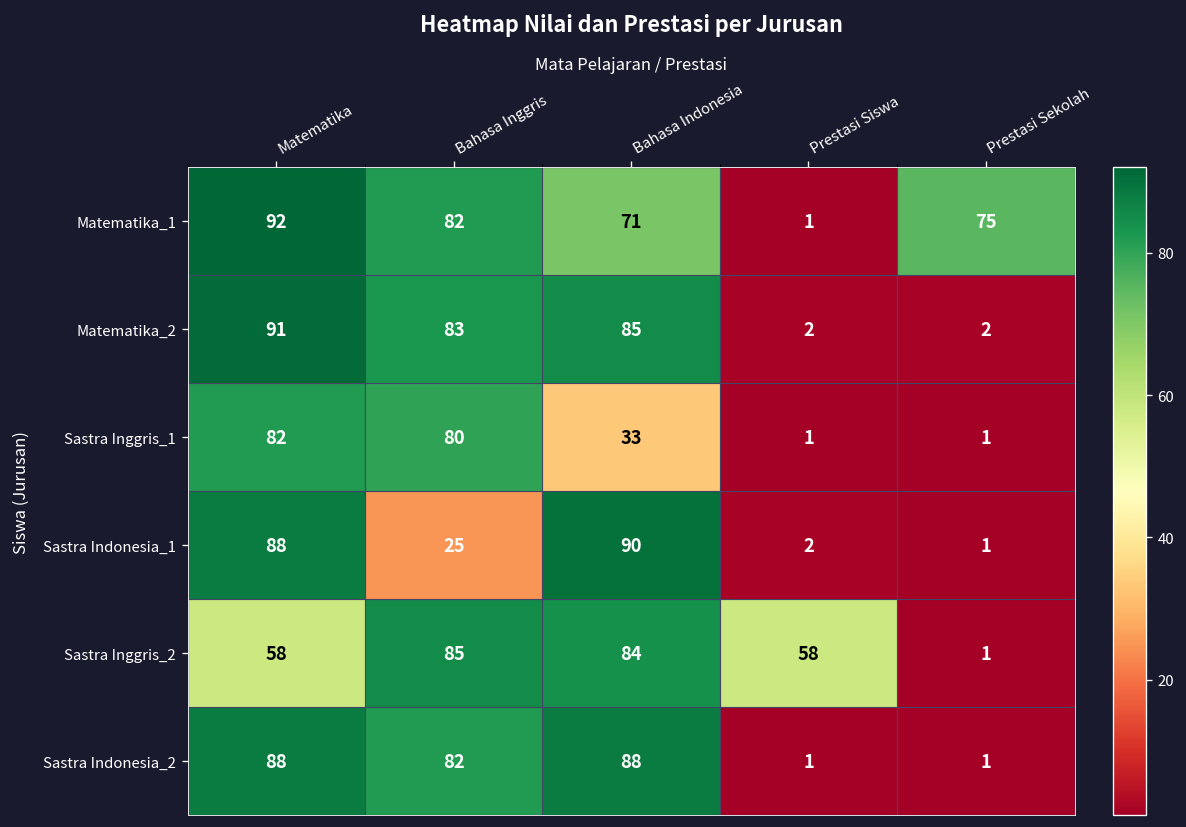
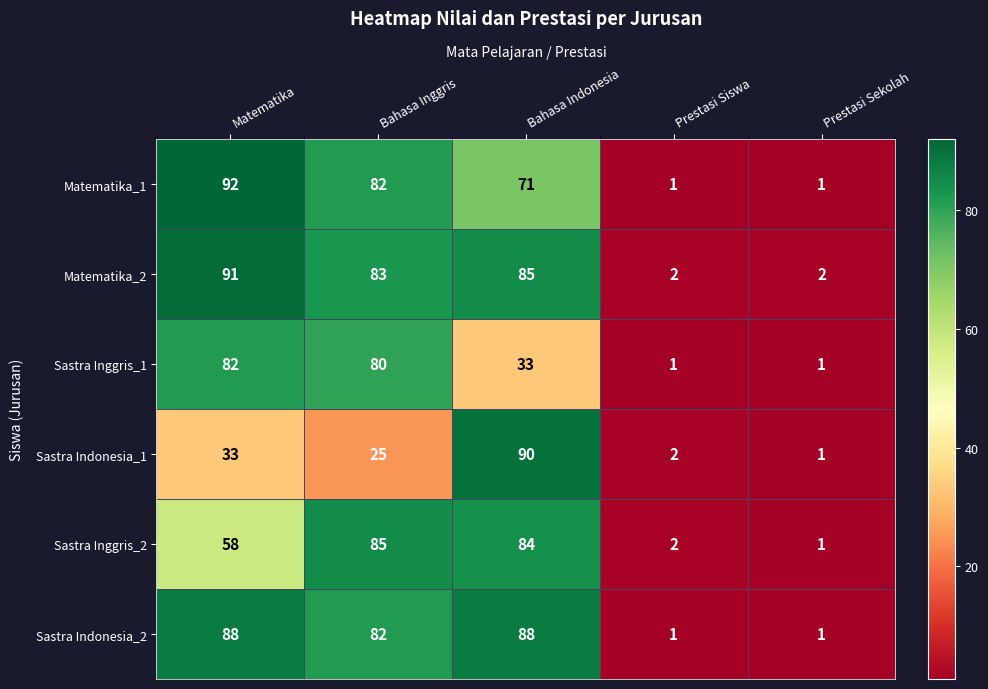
  {
    "Matematika_1": {
      "Matematika": 92,
      "Bahasa Inggris": 82,
      "Bahasa Indonesia": 71,
      "Prestasi Siswa": 1,
-     "Prestasi Sekolah": 75
+     "Prestasi Sekolah": 1
    },
    "Matematika_2": {
      "Matematika": 91,
      "Bahasa Inggris": 83,
      "Bahasa Indonesia": 85,
      "Prestasi Siswa": 2,
      "Prestasi Sekolah": 2
    },
    "Sastra Inggris_1": {
      "Matematika": 82,
      "Bahasa Inggris": 80,
      "Bahasa Indonesia": 33,
      "Prestasi Siswa": 1,
      "Prestasi Sekolah": 1
    },
    "Sastra Indonesia_1": {
-     "Matematika": 88,
+     "Matematika": 33,
      "Bahasa Inggris": 25,
      "Bahasa Indonesia": 90,
      "Prestasi Siswa": 2,
      "Prestasi Sekolah": 1
    },
    "Sastra Inggris_2": {
      "Matematika": 58,
      "Bahasa Inggris": 85,
      "Bahasa Indonesia": 84,
-     "Prestasi Siswa": 58,
+     "Prestasi Siswa": 2,
      "Prestasi Sekolah": 1
    },
    "Sastra Indonesia_2": {
      "Matematika": 88,
      "Bahasa Inggris": 82,
      "Bahasa Indonesia": 88,
      "Prestasi Siswa": 1,
      "Prestasi Sekolah": 1
    }
  }
